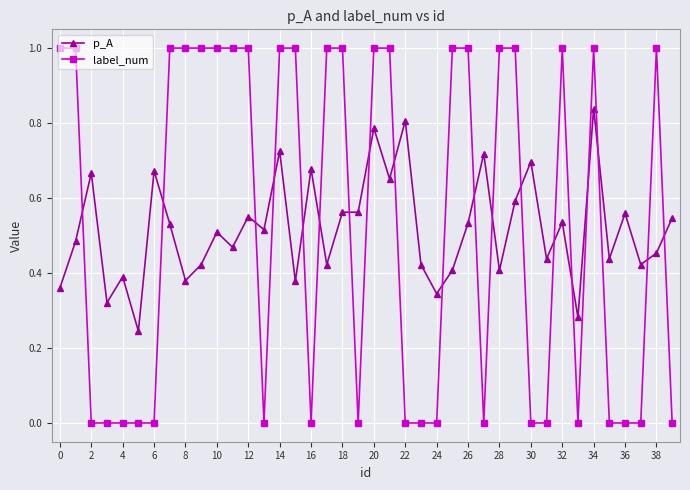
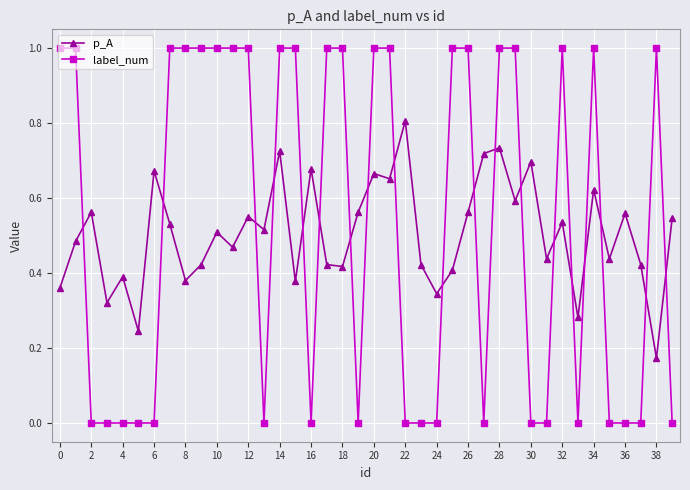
  {
    "p_A": {
      "0": 0.36,
-     "2": 0.67,
+     "2": 0.56,
      "4": 0.39,
      "6": 0.67,
      "8": 0.38,
      "10": 0.51,
      "12": 0.55,
      "14": 0.73,
      "16": 0.68,
-     "18": 0.56,
-     "20": 0.79,
+     "18": 0.42,
+     "20": 0.67,
      "22": 0.81,
      "24": 0.34,
-     "26": 0.53,
-     "28": 0.41,
+     "26": 0.56,
+     "28": 0.73,
      "30": 0.70,
      "32": 0.54,
-     "34": 0.84,
+     "34": 0.62,
      "36": 0.56,
-     "38": 0.45
+     "38": 0.17
    },
    "label_num": {
      "2": 0.00,
      "4": 0.00,
      "6": 0.00,
      "8": 1.00,
      "10": 1.00,
      "12": 1.00,
      "14": 1.00,
      "16": 0.00,
      "18": 1.00,
      "20": 1.00,
      "22": 0.00,
      "24": 0.00,
      "26": 1.00,
      "28": 1.00,
      "30": 0.00,
      "32": 1.00,
      "34": 1.00,
      "36": 0.00,
      "38": 1.00
    }
  }
